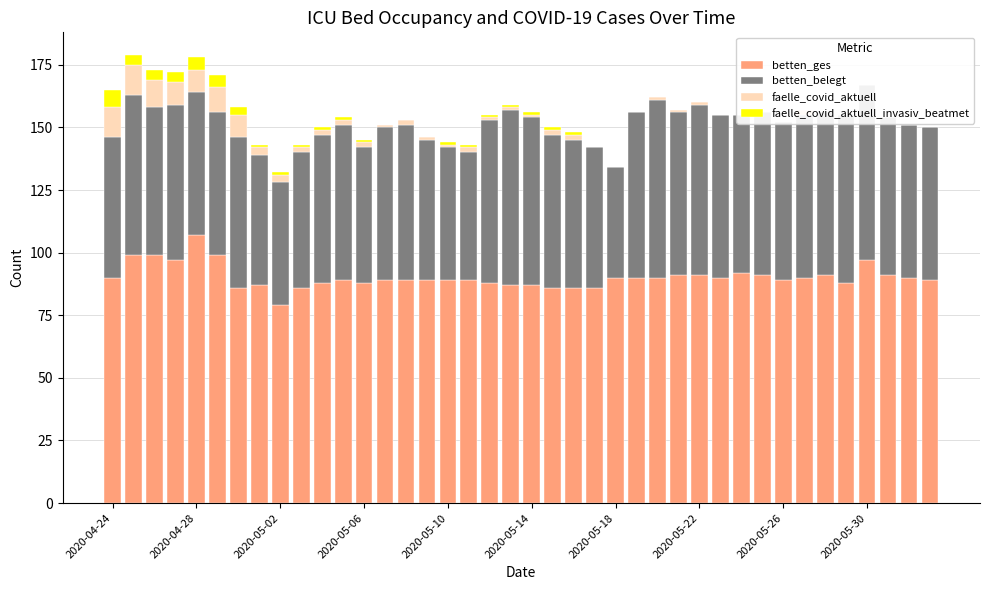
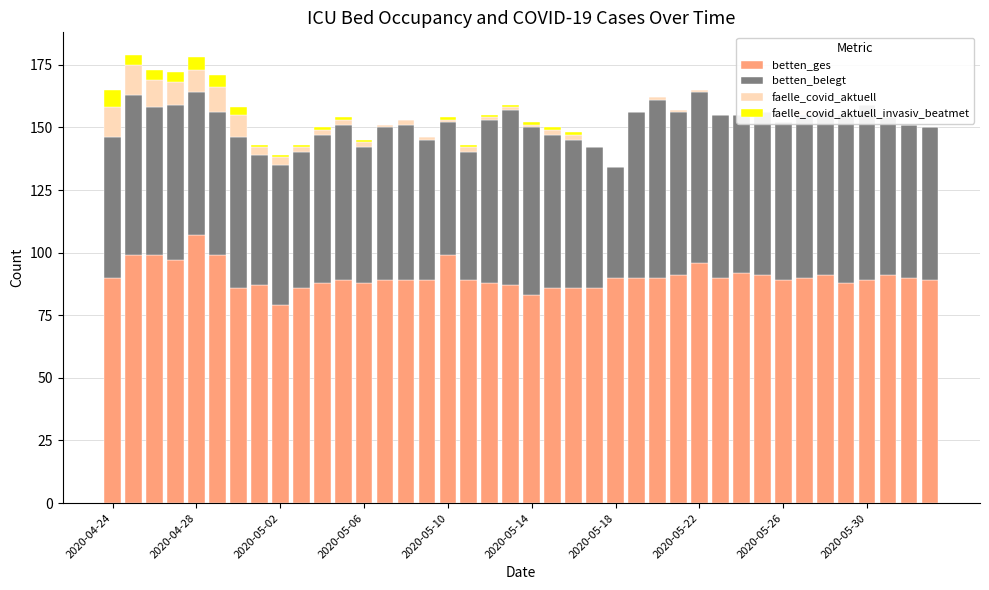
  {
    "betten_ges": {
      "2020-04-24": 90,
      "2020-04-28": 107,
      "2020-05-02": 79,
      "2020-05-06": 88,
-     "2020-05-10": 89,
-     "2020-05-14": 87,
+     "2020-05-10": 99,
+     "2020-05-14": 83,
      "2020-05-18": 90,
-     "2020-05-22": 91,
+     "2020-05-22": 96,
      "2020-05-26": 89,
-     "2020-05-30": 97
+     "2020-05-30": 89
    },
    "betten_belegt": {
      "2020-04-24": 56,
      "2020-04-28": 57,
-     "2020-05-02": 49,
+     "2020-05-02": 56,
      "2020-05-06": 54,
      "2020-05-10": 53,
      "2020-05-14": 67,
      "2020-05-18": 44,
      "2020-05-22": 68
    },
    "faelle_covid_aktuell": {
      "2020-04-24": 12,
      "2020-04-28": 9,
      "2020-05-02": 3,
      "2020-05-06": 2,
      "2020-05-10": 1,
      "2020-05-14": 1,
      "2020-05-18": 0,
      "2020-05-22": 1
    },
    "faelle_covid_aktuell_invasiv_beatmet": {
      "2020-04-24": 7,
      "2020-04-28": 5,
      "2020-05-02": 1,
      "2020-05-06": 1,
      "2020-05-10": 1,
      "2020-05-14": 1,
      "2020-05-18": 0,
      "2020-05-22": 0
    }
  }
